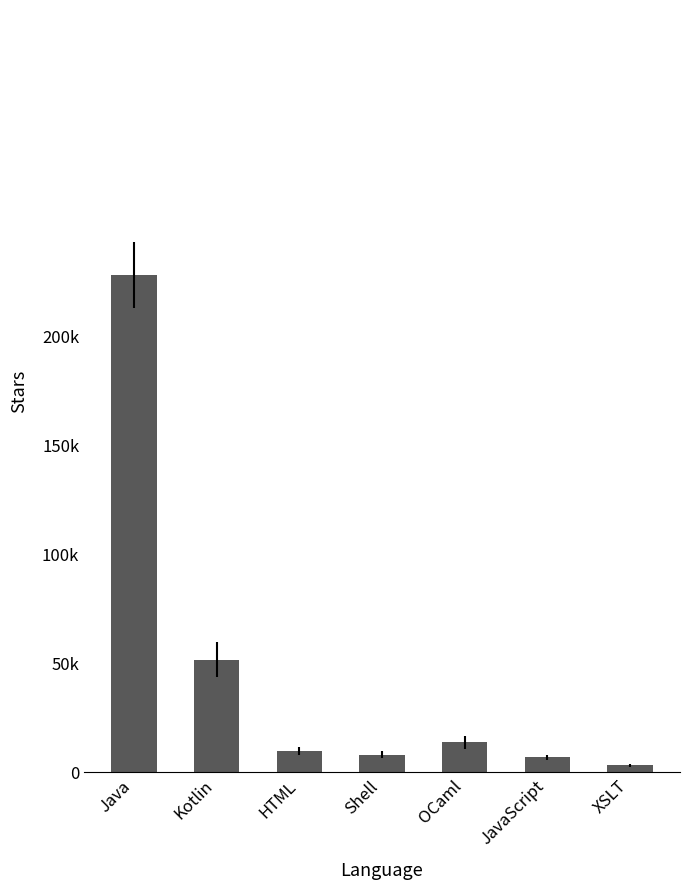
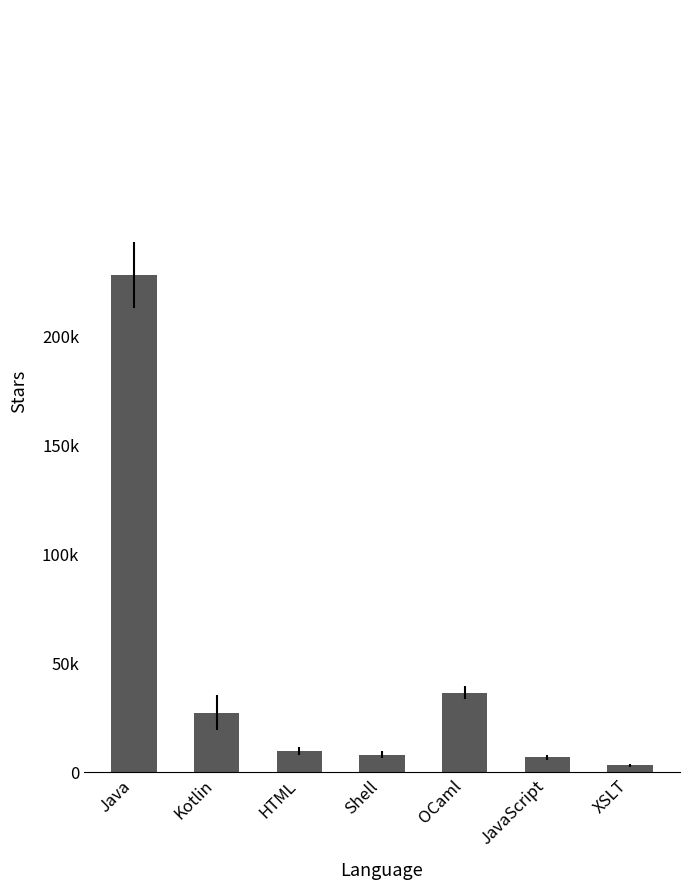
  {
    "Java": 228000,
-   "Kotlin": 51000,
+   "Kotlin": 27000,
    "HTML": 10000,
    "Shell": 8000,
-   "OCaml": 14000,
+   "OCaml": 36000,
    "JavaScript": 7000,
    "XSLT": 3000
  }
